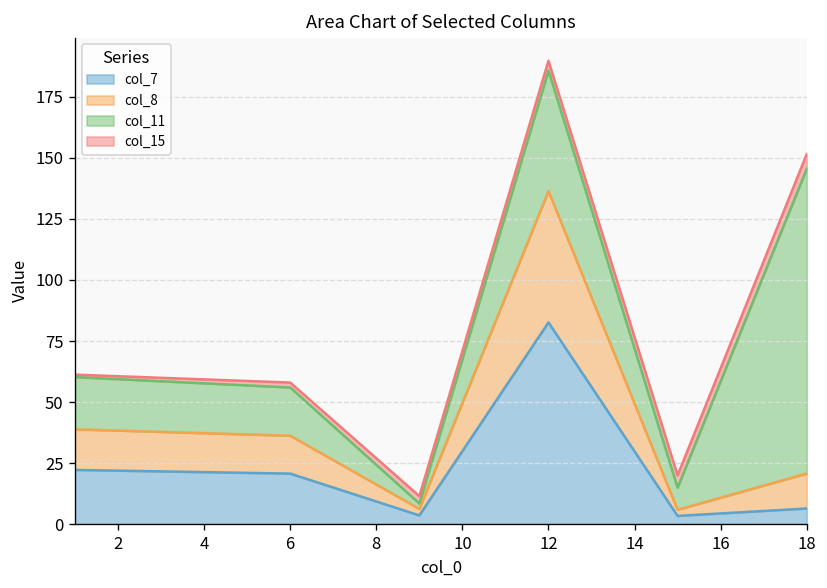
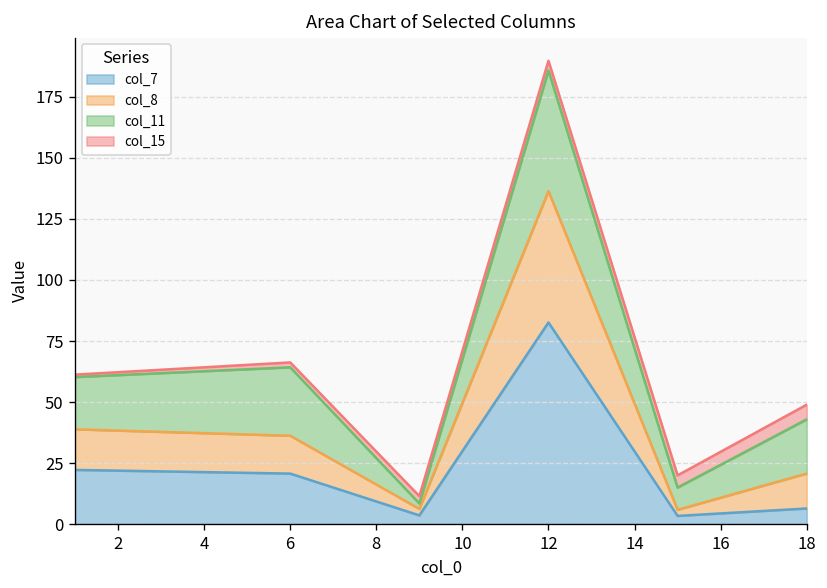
  {
    "col_7": {
      "6": 21,
      "12": 83,
      "18": 6
    },
    "col_11": {
-     "6": 20,
+     "6": 28,
      "12": 49,
-     "18": 125
+     "18": 22
    }
  }
